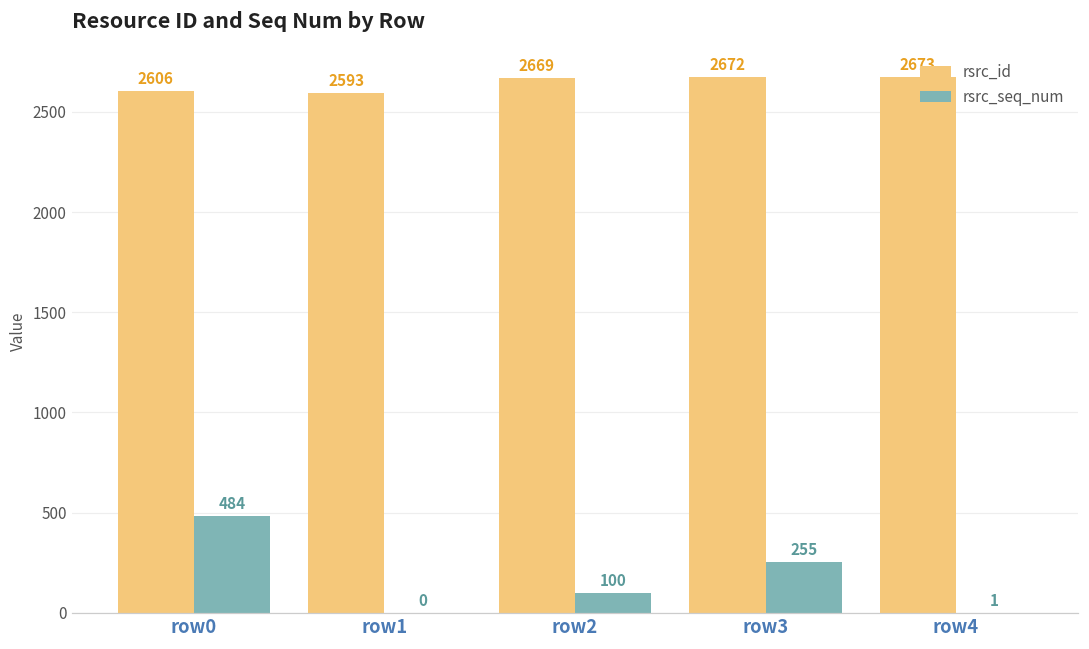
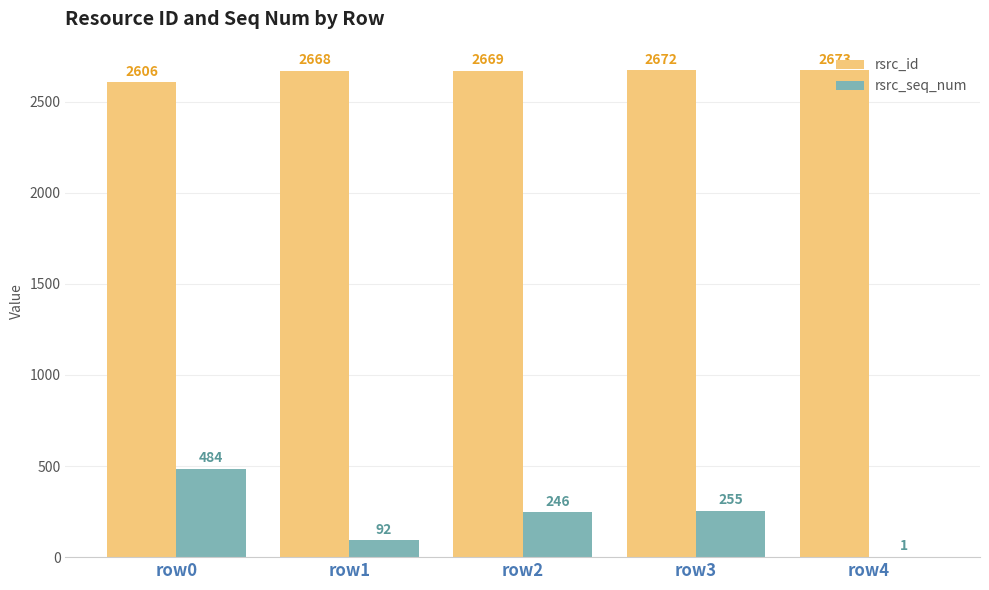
  {
    "rsrc_id": {
      "row0": 2606,
-     "row1": 2593,
+     "row1": 2668,
      "row2": 2669,
      "row3": 2672,
      "row4": 2673
    },
    "rsrc_seq_num": {
      "row0": 484,
-     "row1": 0,
-     "row2": 100,
+     "row1": 92,
+     "row2": 246,
      "row3": 255,
      "row4": 1
    }
  }
